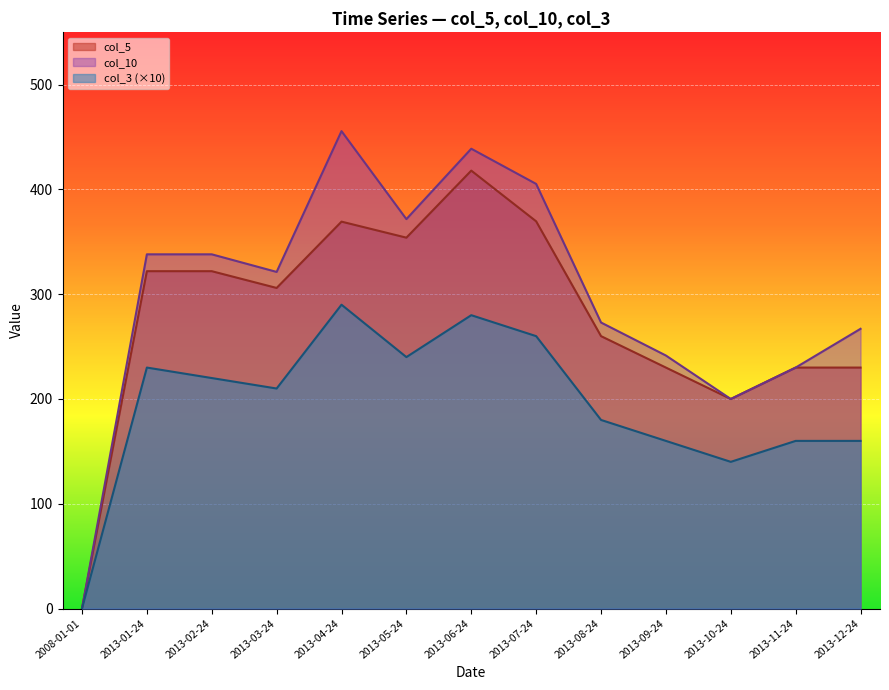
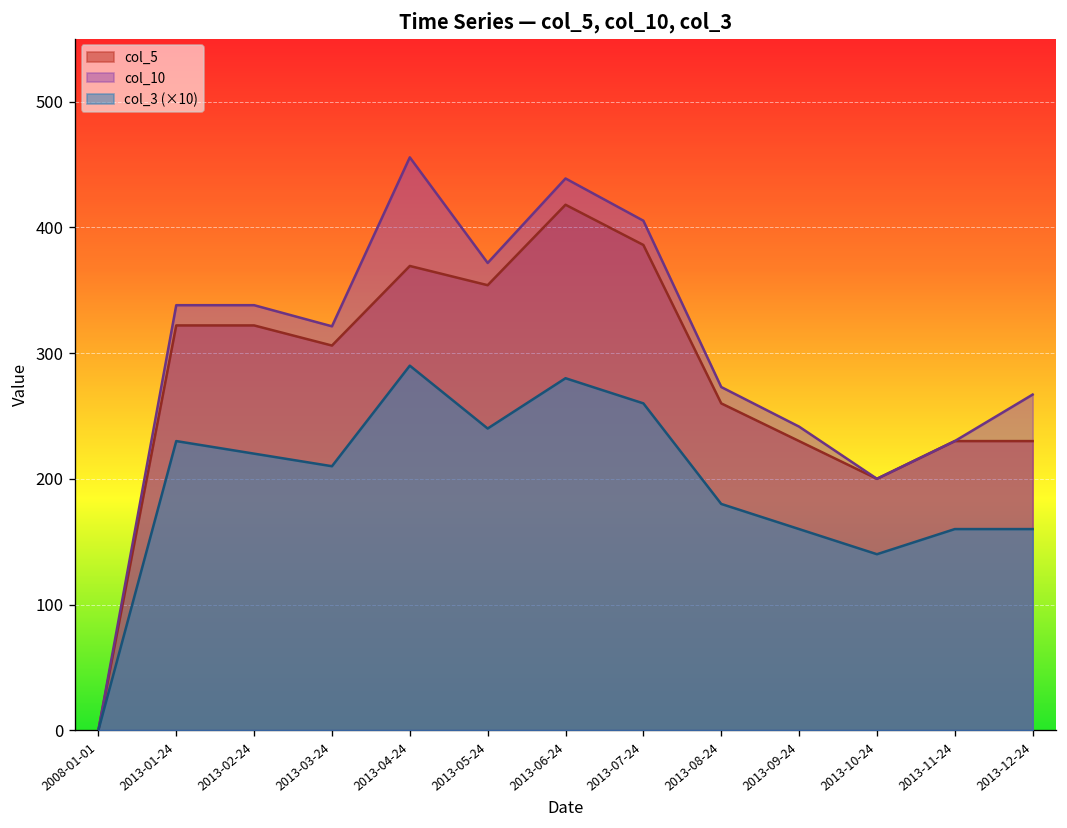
  {
    "col_5": {
      "2013-01-24": 322,
      "2013-02-24": 322,
      "2013-03-24": 306,
      "2013-04-24": 369,
      "2013-05-24": 354,
      "2013-06-24": 418,
-     "2013-07-24": 370,
+     "2013-07-24": 386,
      "2013-08-24": 260,
      "2013-09-24": 230,
      "2013-12-24": 230
    },
    "col_10": {
      "2013-01-24": 338,
      "2013-02-24": 338,
      "2013-03-24": 321,
      "2013-04-24": 456,
      "2013-05-24": 372,
      "2013-06-24": 439,
      "2013-07-24": 405,
      "2013-08-24": 273,
      "2013-09-24": 242,
      "2013-12-24": 267
    },
    "col_3 (×10)": {
      "2013-01-24": 230,
      "2013-02-24": 220,
      "2013-03-24": 210,
      "2013-04-24": 290,
      "2013-05-24": 240,
      "2013-06-24": 280,
      "2013-07-24": 260,
      "2013-08-24": 180,
      "2013-09-24": 160,
      "2013-10-24": 140,
      "2013-11-24": 160,
      "2013-12-24": 160
    }
  }
